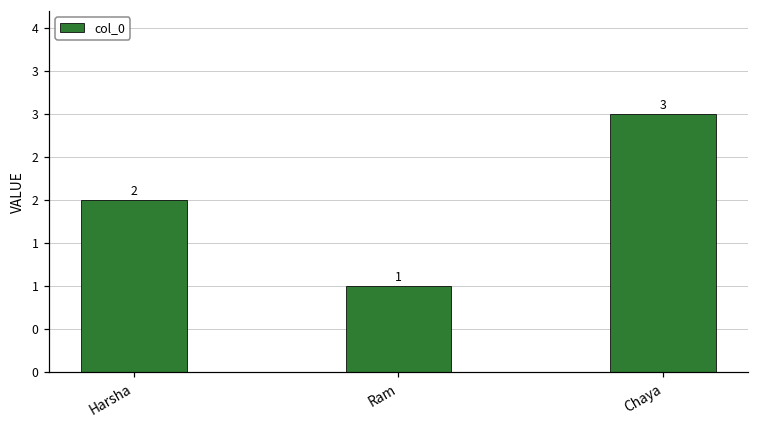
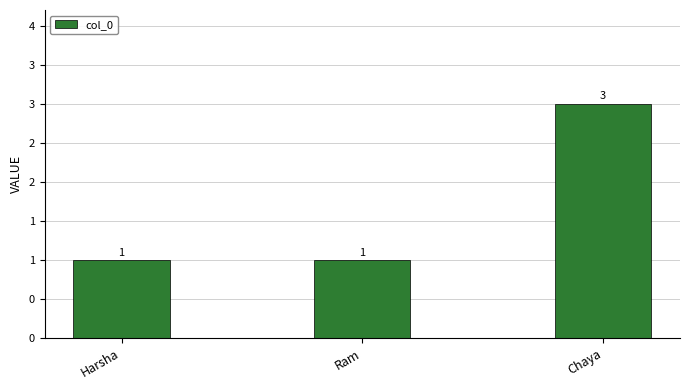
  {
-   "Harsha": 2,
+   "Harsha": 1,
    "Ram": 1,
    "Chaya": 3
  }
